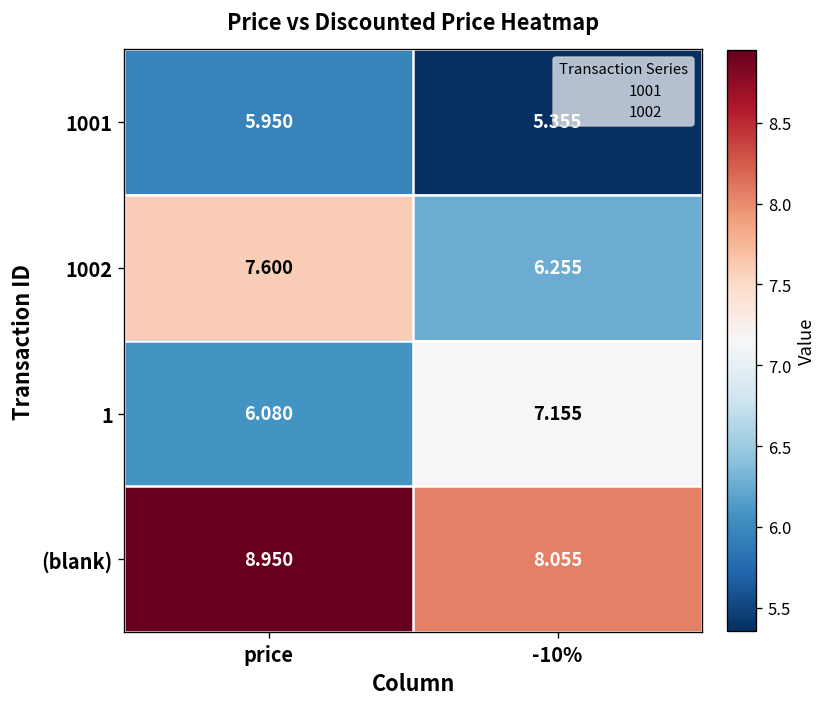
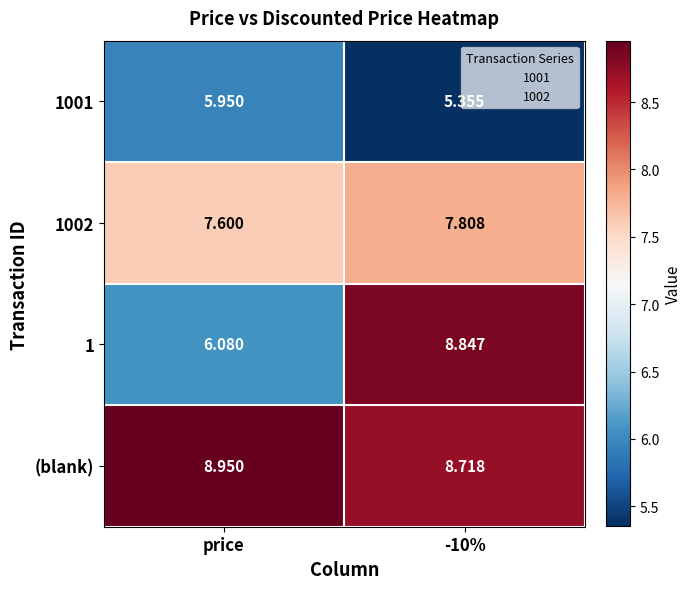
  {
    "1001": {
      "price": 5.950
    },
    "1002": {
      "price": 7.600,
-     "-10%": 6.255
+     "-10%": 7.808
    },
    "1": {
      "price": 6.080,
-     "-10%": 7.155
+     "-10%": 8.847
    },
    "(blank)": {
      "price": 8.950,
-     "-10%": 8.055
+     "-10%": 8.718
    }
  }
